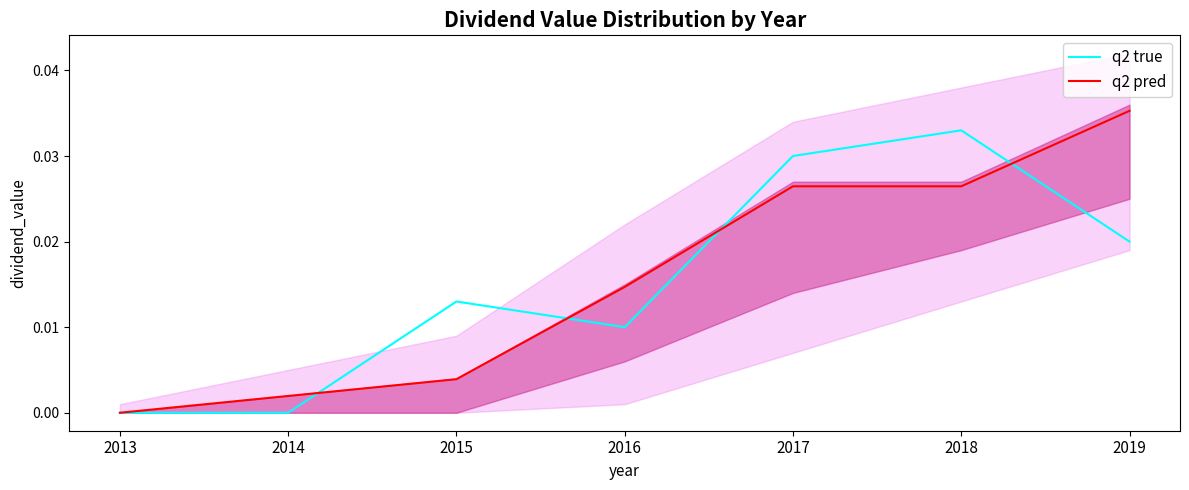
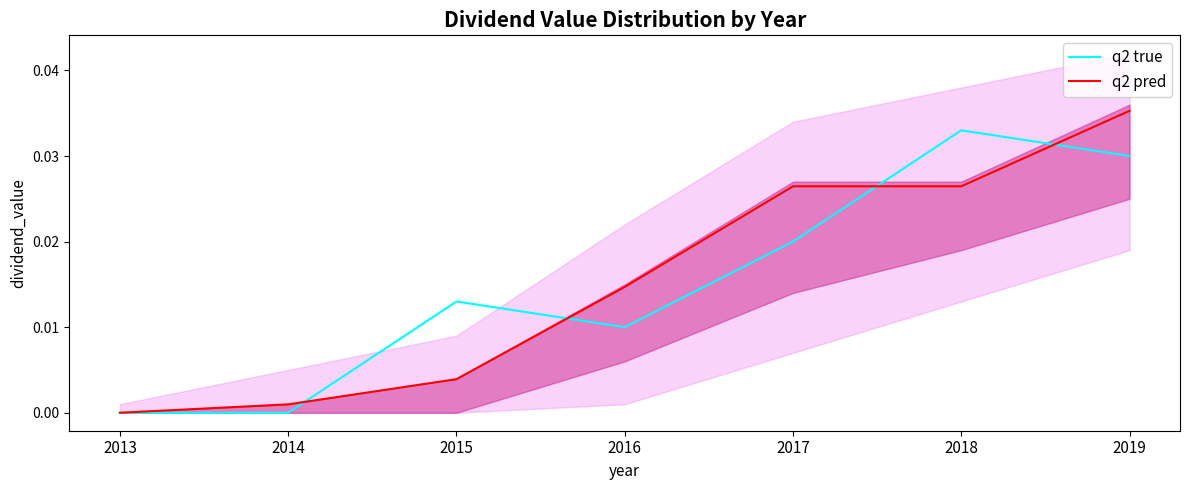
  {
    "q2 true": {
      "2014": 0.00,
      "2015": 0.013,
      "2016": 0.01,
-     "2017": 0.03,
+     "2017": 0.02,
      "2018": 0.033,
-     "2019": 0.02
+     "2019": 0.03
    },
    "q2 pred": {
-     "2014": 0.002,
+     "2014": 0.001,
      "2017": 0.026,
      "2018": 0.026,
      "2019": 0.035
    }
  }
